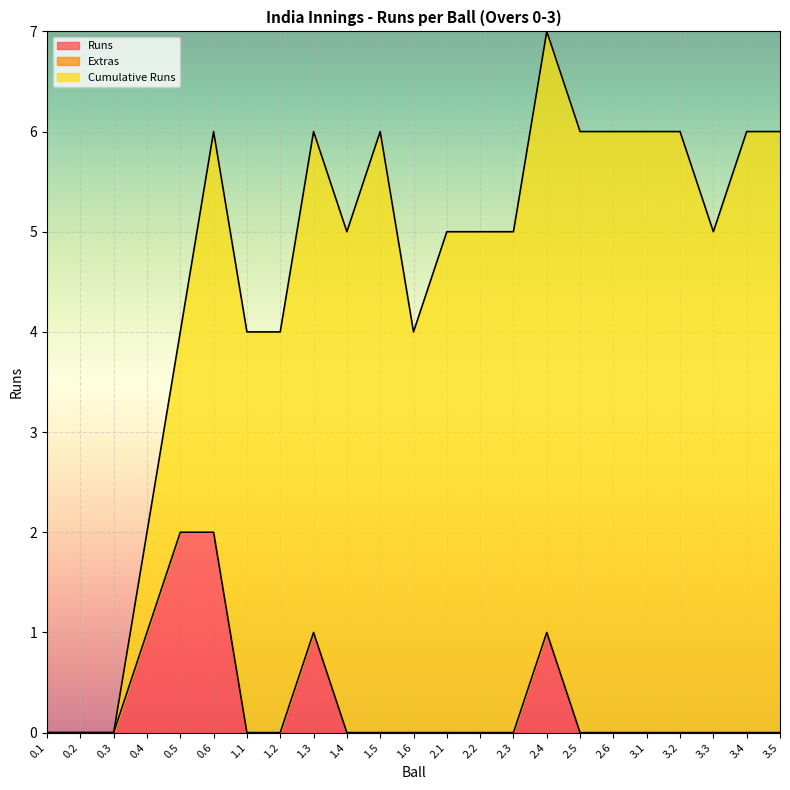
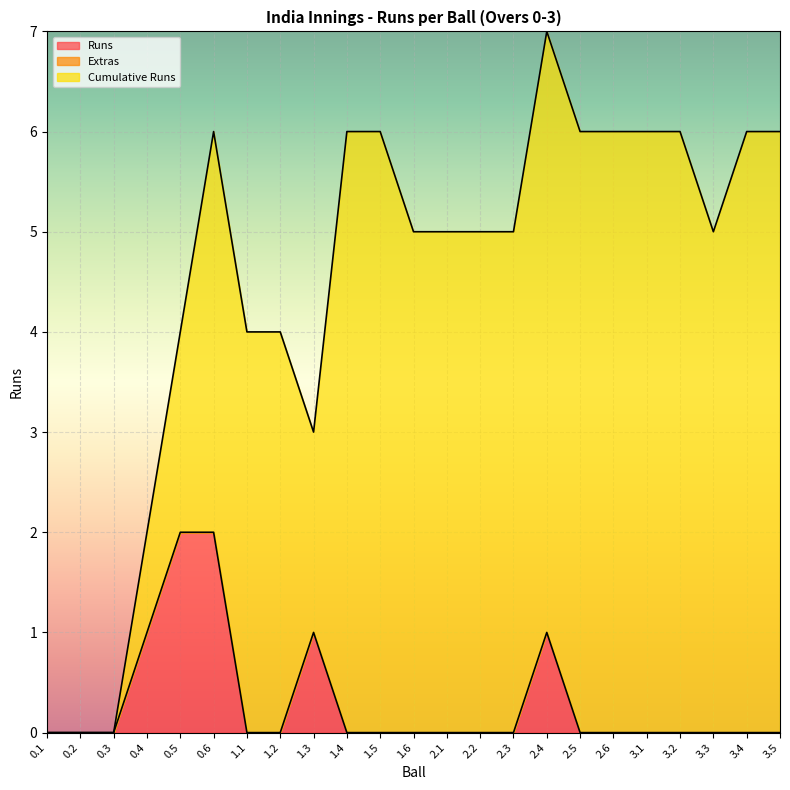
  {
    "Extras": {
      "0.4": 1,
      "0.5": 2,
      "0.6": 2,
      "1.1": 0,
      "1.2": 0,
      "1.3": 1,
      "1.4": 0,
      "1.5": 0,
      "1.6": 0,
      "2.1": 0,
      "2.2": 0,
      "2.3": 0,
      "2.4": 1,
      "2.5": 0,
      "2.6": 0,
      "3.1": 0,
      "3.2": 0,
      "3.3": 0,
      "3.4": 0,
      "3.5": 0
    },
    "Cumulative Runs": {
      "0.4": 1,
      "0.5": 2,
      "0.6": 4,
      "1.1": 4,
      "1.2": 4,
-     "1.3": 5,
-     "1.4": 5,
+     "1.3": 2,
+     "1.4": 6,
      "1.5": 6,
-     "1.6": 4,
+     "1.6": 5,
      "2.1": 5,
      "2.2": 5,
      "2.3": 5,
      "2.4": 6,
      "2.5": 6,
      "2.6": 6,
      "3.1": 6,
      "3.2": 6,
      "3.3": 5,
      "3.4": 6,
      "3.5": 6
    }
  }
